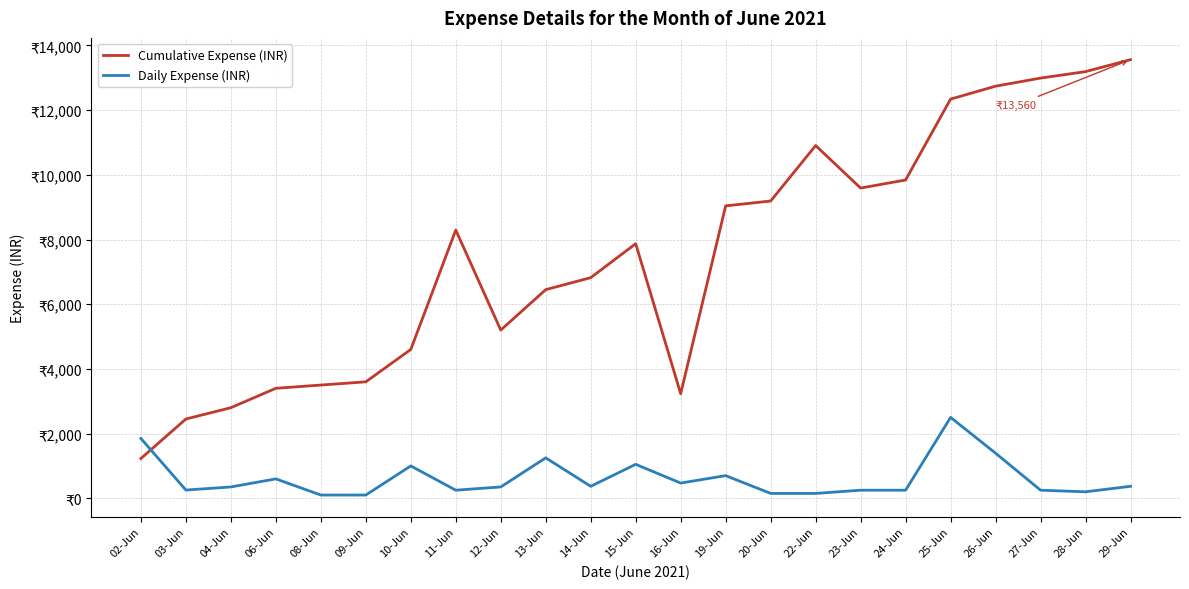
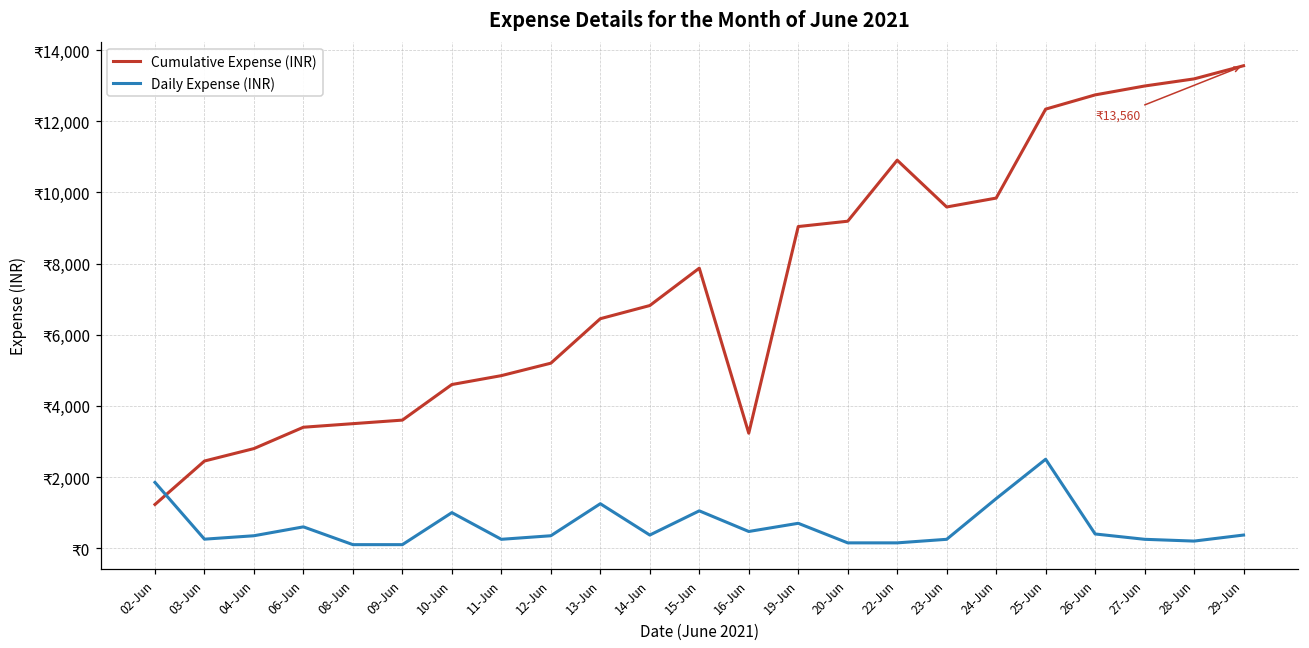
  {
    "Cumulative Expense (INR)": {
      "02-Jun": "₹1,200",
      "03-Jun": "₹2,500",
      "04-Jun": "₹2,800",
      "06-Jun": "₹3,400",
      "08-Jun": "₹3,500",
      "09-Jun": "₹3,600",
      "10-Jun": "₹4,600",
-     "11-Jun": "₹8,300",
+     "11-Jun": "₹4,900",
      "12-Jun": "₹5,200",
      "13-Jun": "₹6,500",
      "14-Jun": "₹6,800",
      "15-Jun": "₹7,900",
      "16-Jun": "₹3,200",
      "19-Jun": "₹9,000",
      "20-Jun": "₹9,200",
      "22-Jun": "₹10,900",
      "23-Jun": "₹9,600",
      "24-Jun": "₹9,800",
      "25-Jun": "₹12,300",
      "29-Jun": "₹13,600"
    },
    "Daily Expense (INR)": {
      "02-Jun": "₹1,900",
      "03-Jun": "₹300",
      "04-Jun": "₹400",
      "06-Jun": "₹600",
      "08-Jun": "₹100",
      "09-Jun": "₹100",
      "10-Jun": "₹1,000",
      "11-Jun": "₹300",
      "12-Jun": "₹400",
      "13-Jun": "₹1,300",
      "14-Jun": "₹400",
      "15-Jun": "₹1,100",
      "16-Jun": "₹500",
      "19-Jun": "₹700",
      "20-Jun": "₹200",
      "22-Jun": "₹200",
      "23-Jun": "₹300",
-     "24-Jun": "₹300",
+     "24-Jun": "₹1,400",
      "25-Jun": "₹2,500",
-     "26-Jun": "₹1,400",
+     "26-Jun": "₹400",
      "27-Jun": "₹300",
      "28-Jun": "₹200",
      "29-Jun": "₹400"
    }
  }
